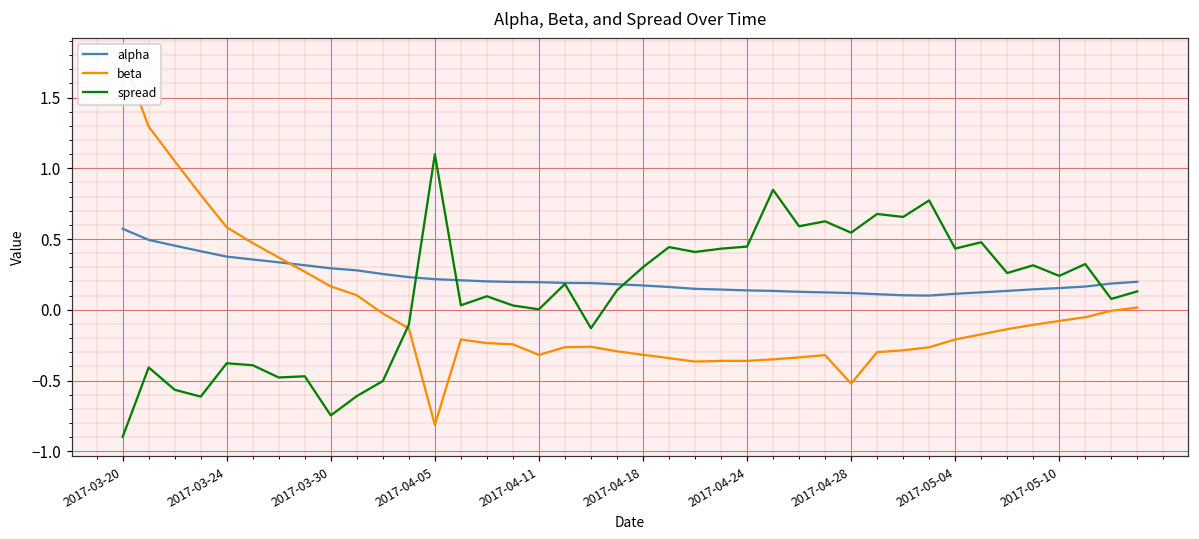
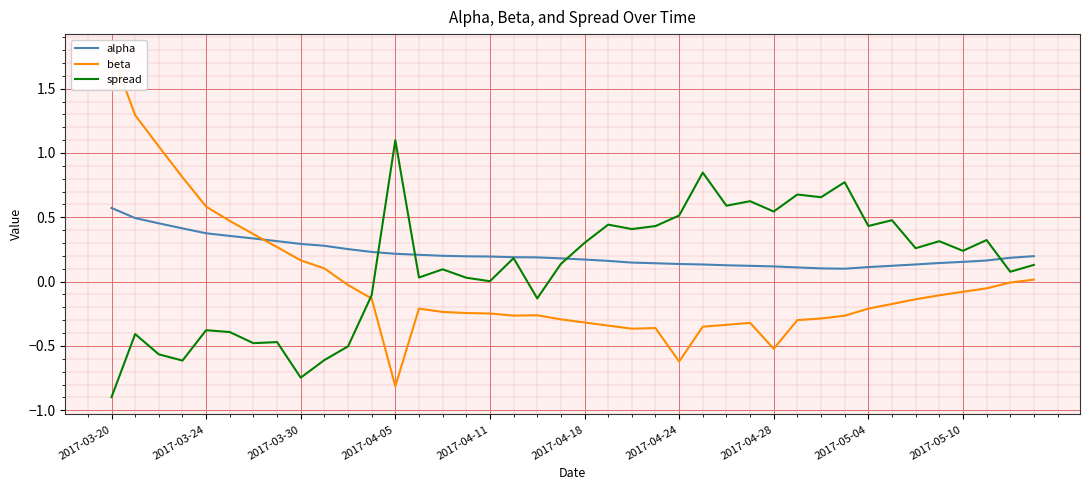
  {
    "alpha": {
      "2017-03-20": 0.57,
      "2017-03-24": 0.38,
      "2017-03-30": 0.29,
      "2017-04-05": 0.22,
      "2017-04-11": 0.20,
      "2017-04-18": 0.17,
      "2017-04-24": 0.14,
      "2017-04-28": 0.12,
      "2017-05-04": 0.11,
      "2017-05-10": 0.15
    },
    "beta": {
      "2017-03-24": 0.58,
      "2017-03-30": 0.17,
      "2017-04-05": -0.81,
-     "2017-04-11": -0.32,
+     "2017-04-11": -0.25,
      "2017-04-18": -0.32,
-     "2017-04-24": -0.36,
+     "2017-04-24": -0.62,
      "2017-04-28": -0.52,
      "2017-05-04": -0.21,
      "2017-05-10": -0.08
    },
    "spread": {
      "2017-03-20": -0.90,
      "2017-03-24": -0.38,
      "2017-03-30": -0.75,
      "2017-04-05": 1.10,
      "2017-04-11": 0.00,
      "2017-04-18": 0.30,
-     "2017-04-24": 0.45,
+     "2017-04-24": 0.51,
      "2017-04-28": 0.54,
      "2017-05-04": 0.43,
      "2017-05-10": 0.24
    }
  }
